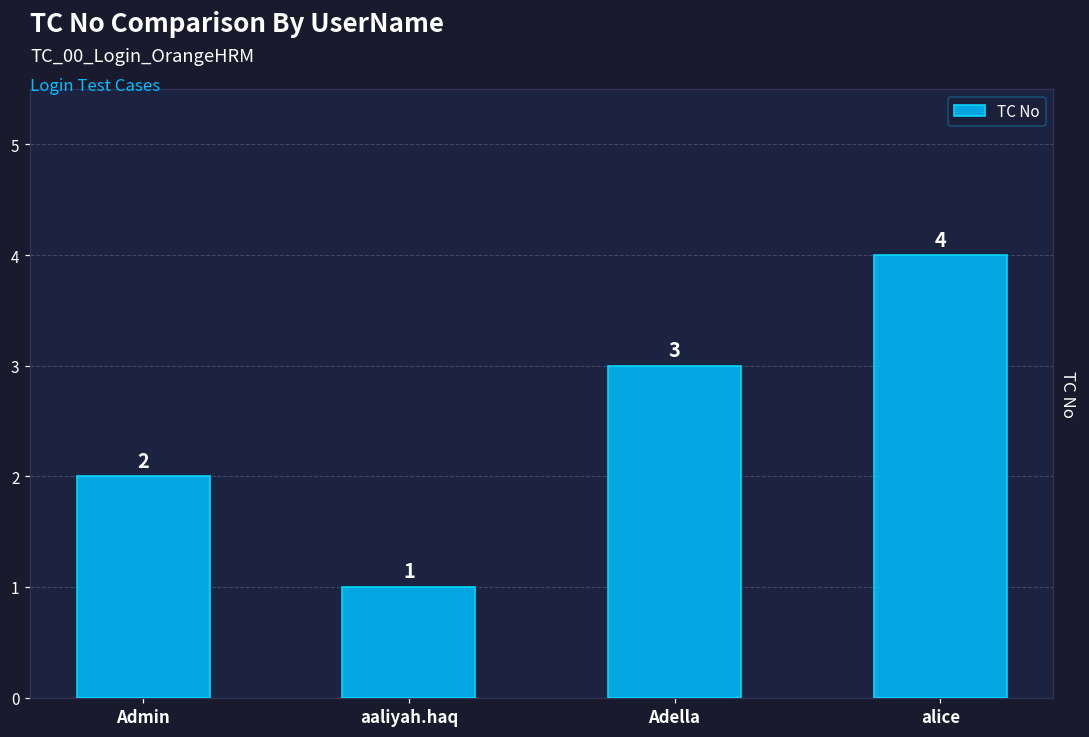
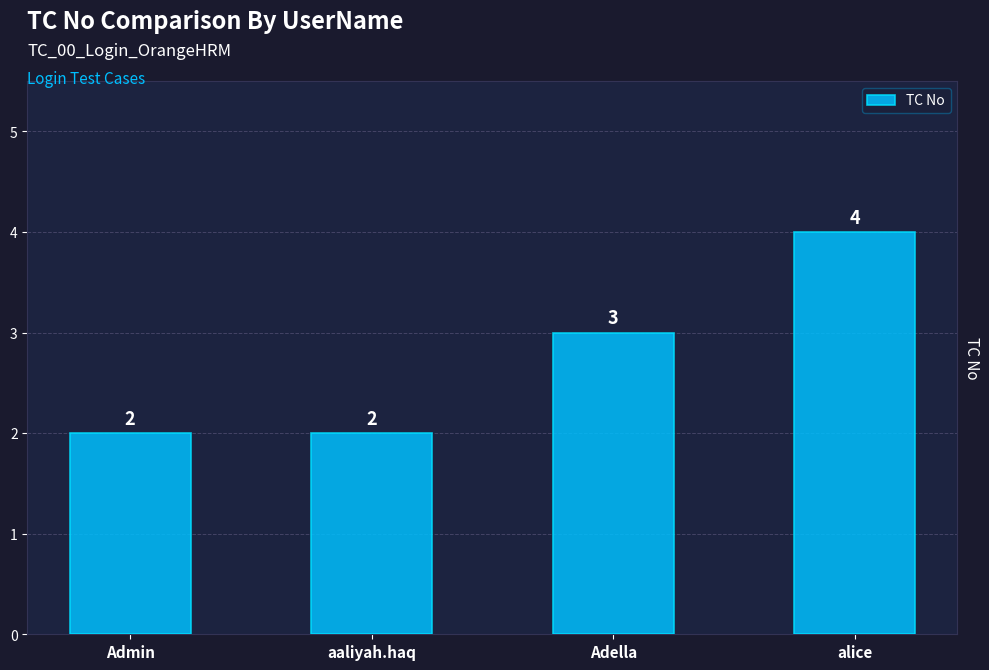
  {
    "Admin": 2,
-   "aaliyah.haq": 1,
+   "aaliyah.haq": 2,
    "Adella": 3,
    "alice": 4
  }
